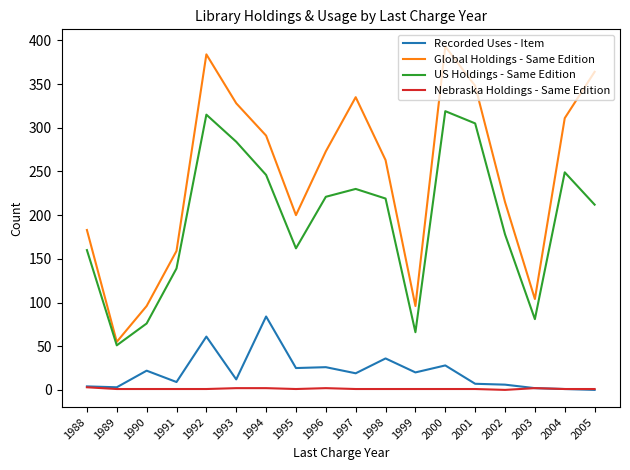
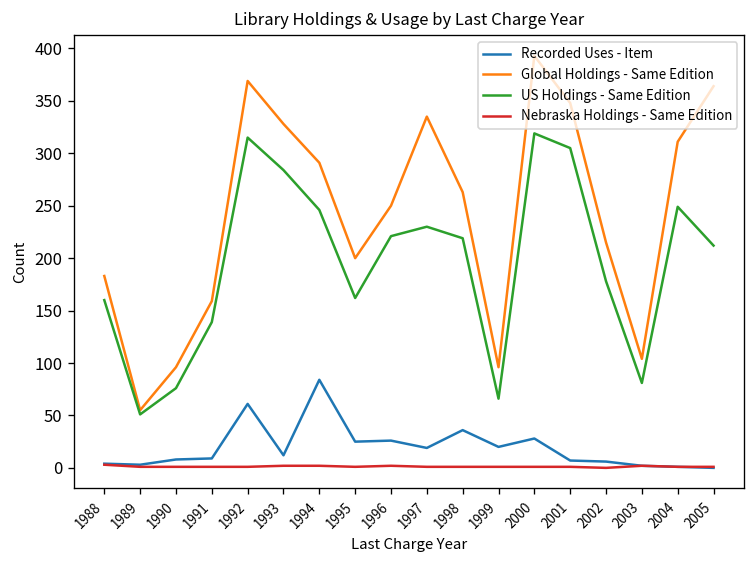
  {
    "Recorded Uses - Item": {
-     "1990": 20,
+     "1990": 10,
      "1991": 10,
      "1992": 60,
      "1993": 10,
      "1994": 80,
      "1995": 30,
      "1996": 30,
      "1997": 20,
      "1998": 40,
      "1999": 20,
      "2000": 30,
      "2001": 10,
      "2002": 10
    },
    "Global Holdings - Same Edition": {
      "1988": 180,
      "1989": 60,
      "1990": 100,
      "1991": 160,
-     "1992": 380,
+     "1992": 370,
      "1993": 330,
      "1994": 290,
      "1995": 200,
-     "1996": 270,
+     "1996": 250,
      "1997": 340,
      "1998": 260,
      "1999": 100,
      "2002": 220,
      "2003": 100,
      "2004": 310
    },
    "US Holdings - Same Edition": {
      "1988": 160,
      "1989": 50,
      "1990": 80,
      "1991": 140,
      "1992": 320,
      "1993": 280,
      "1994": 250,
      "1995": 160,
      "1996": 220,
      "1997": 230,
      "1998": 220,
      "1999": 70,
      "2000": 320,
      "2001": 310,
      "2002": 180,
      "2003": 80,
      "2004": 250,
      "2005": 210
    },
    "Nebraska Holdings - Same Edition": {
      "1990": 0,
      "1991": 0,
      "1992": 0,
      "1993": 0,
      "1994": 0,
      "1995": 0,
      "1996": 0,
      "1997": 0,
      "1998": 0,
      "1999": 0,
      "2000": 0,
      "2001": 0,
      "2002": 0
    }
  }
